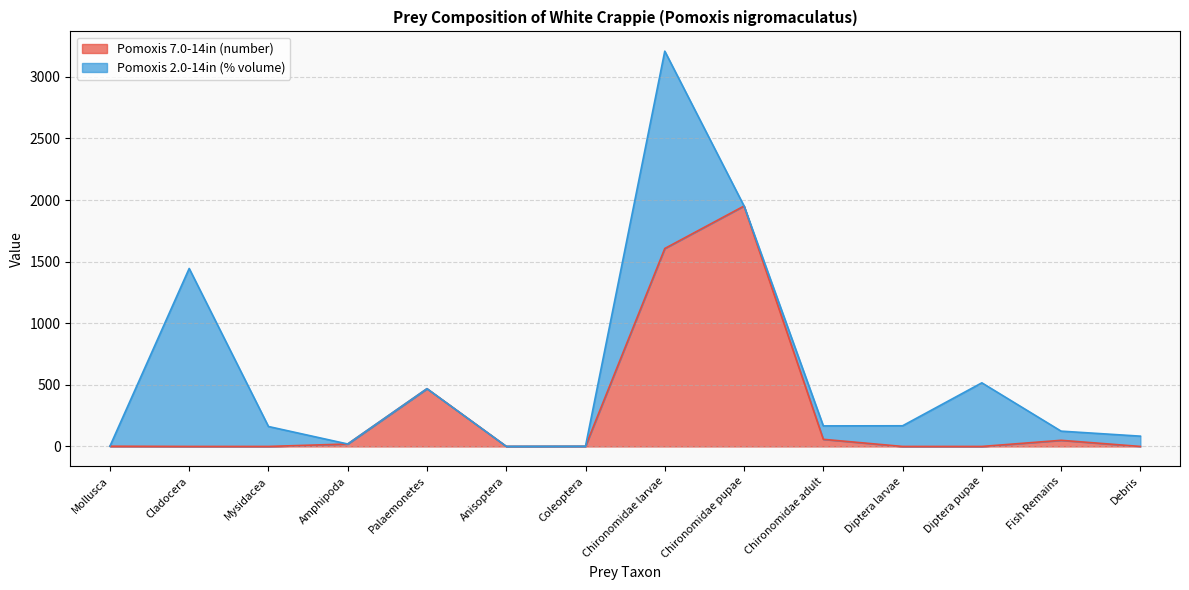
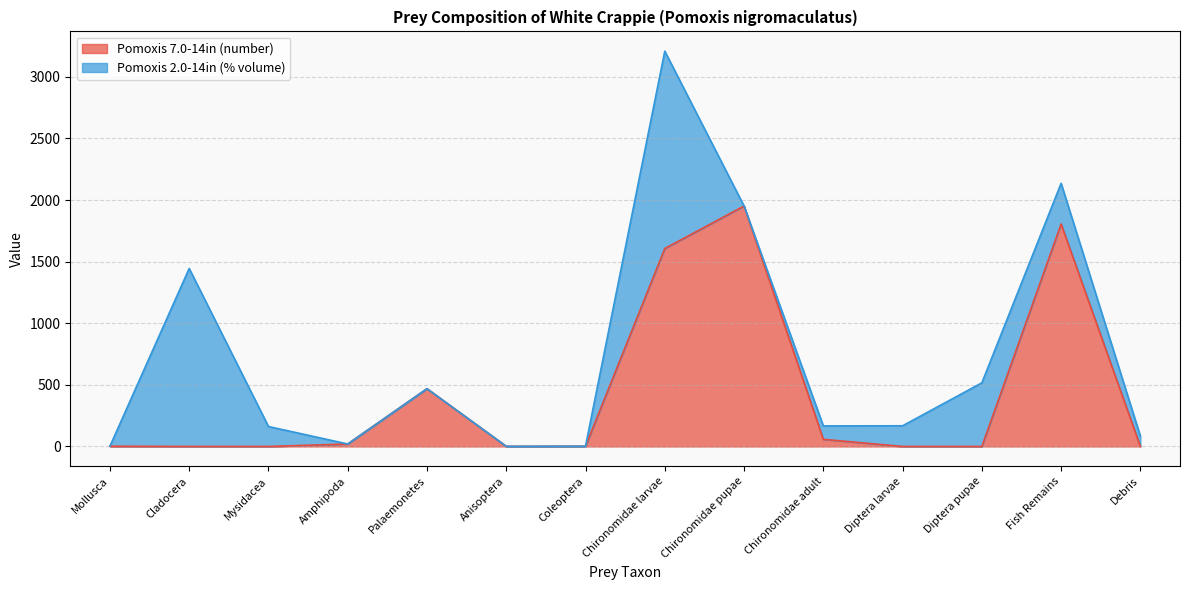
  {
    "Pomoxis 7.0-14in (number)": {
      "Cladocera": 0,
      "Mysidacea": 0,
      "Chironomidae larvae": 1610,
      "Chironomidae adult": 60,
      "Diptera larvae": 0,
      "Diptera pupae": 0,
-     "Fish Remains": 50,
+     "Fish Remains": 1810,
      "Debris": 0
    },
    "Pomoxis 2.0-14in (% volume)": {
      "Cladocera": 1440,
      "Mysidacea": 160,
      "Chironomidae larvae": 1600,
      "Chironomidae adult": 110,
      "Diptera larvae": 170,
      "Diptera pupae": 520,
-     "Fish Remains": 70,
+     "Fish Remains": 330,
      "Debris": 80
    }
  }
